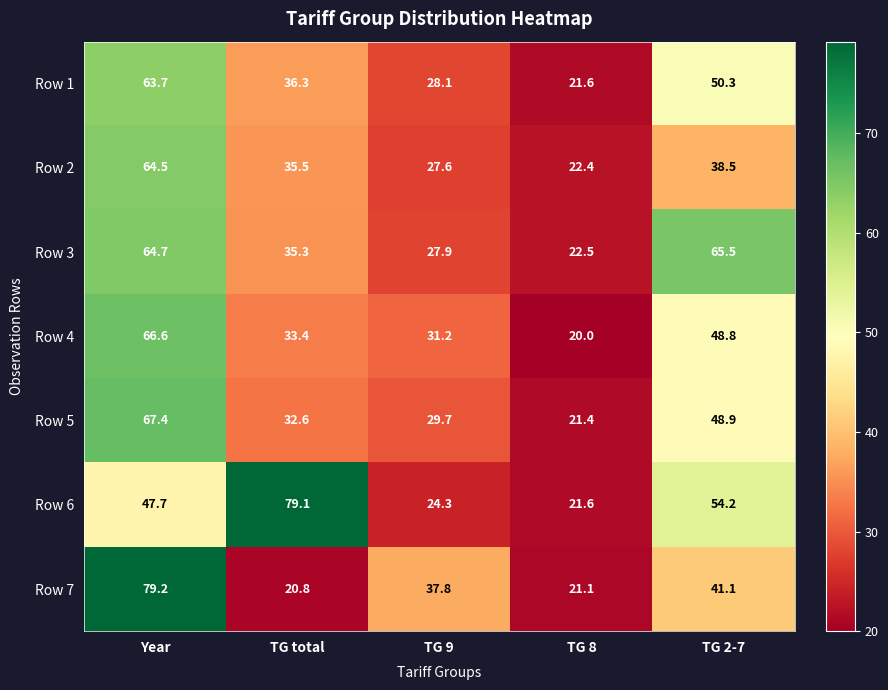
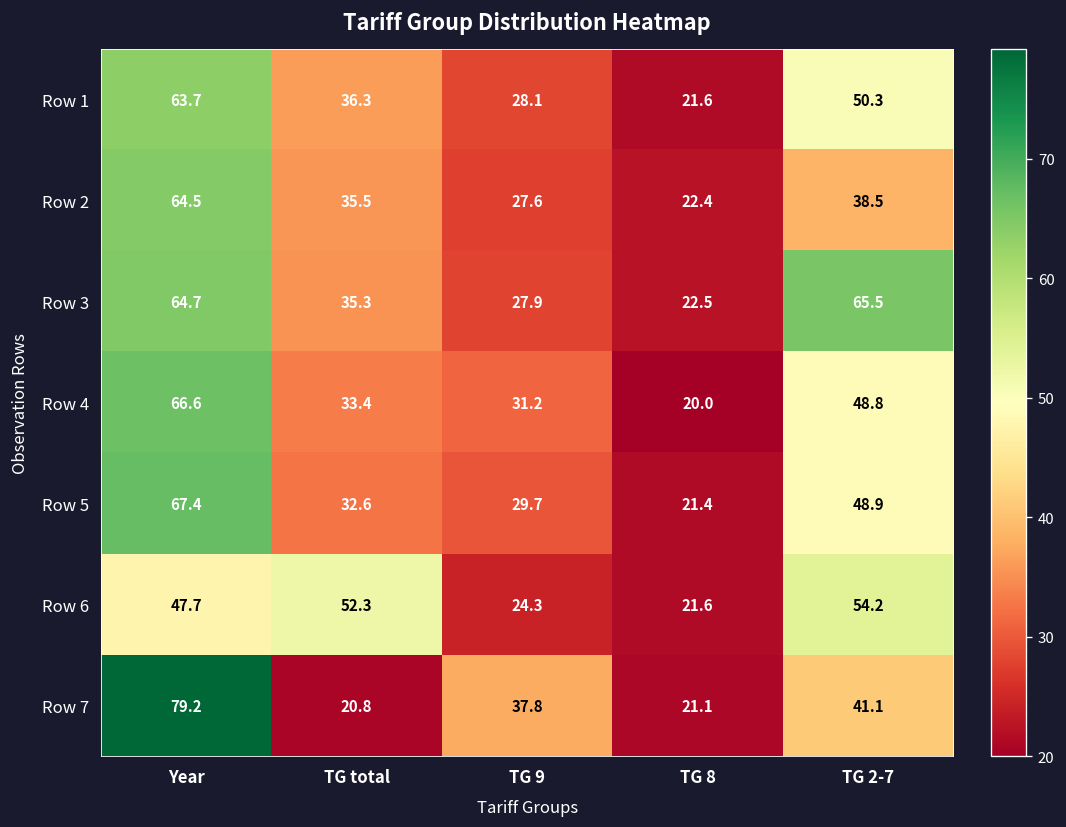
  {
    "Row 1": {
      "Year": 63.7,
      "TG total": 36.3,
      "TG 9": 28.1,
      "TG 8": 21.6,
      "TG 2-7": 50.3
    },
    "Row 2": {
      "Year": 64.5,
      "TG total": 35.5,
      "TG 9": 27.6,
      "TG 8": 22.4,
      "TG 2-7": 38.5
    },
    "Row 3": {
      "Year": 64.7,
      "TG total": 35.3,
      "TG 9": 27.9,
      "TG 8": 22.5,
      "TG 2-7": 65.5
    },
    "Row 4": {
      "Year": 66.6,
      "TG total": 33.4,
      "TG 9": 31.2,
      "TG 8": 20.0,
      "TG 2-7": 48.8
    },
    "Row 5": {
      "Year": 67.4,
      "TG total": 32.6,
      "TG 9": 29.7,
      "TG 8": 21.4,
      "TG 2-7": 48.9
    },
    "Row 6": {
      "Year": 47.7,
-     "TG total": 79.1,
+     "TG total": 52.3,
      "TG 9": 24.3,
      "TG 8": 21.6,
      "TG 2-7": 54.2
    },
    "Row 7": {
      "Year": 79.2,
      "TG total": 20.8,
      "TG 9": 37.8,
      "TG 8": 21.1,
      "TG 2-7": 41.1
    }
  }
